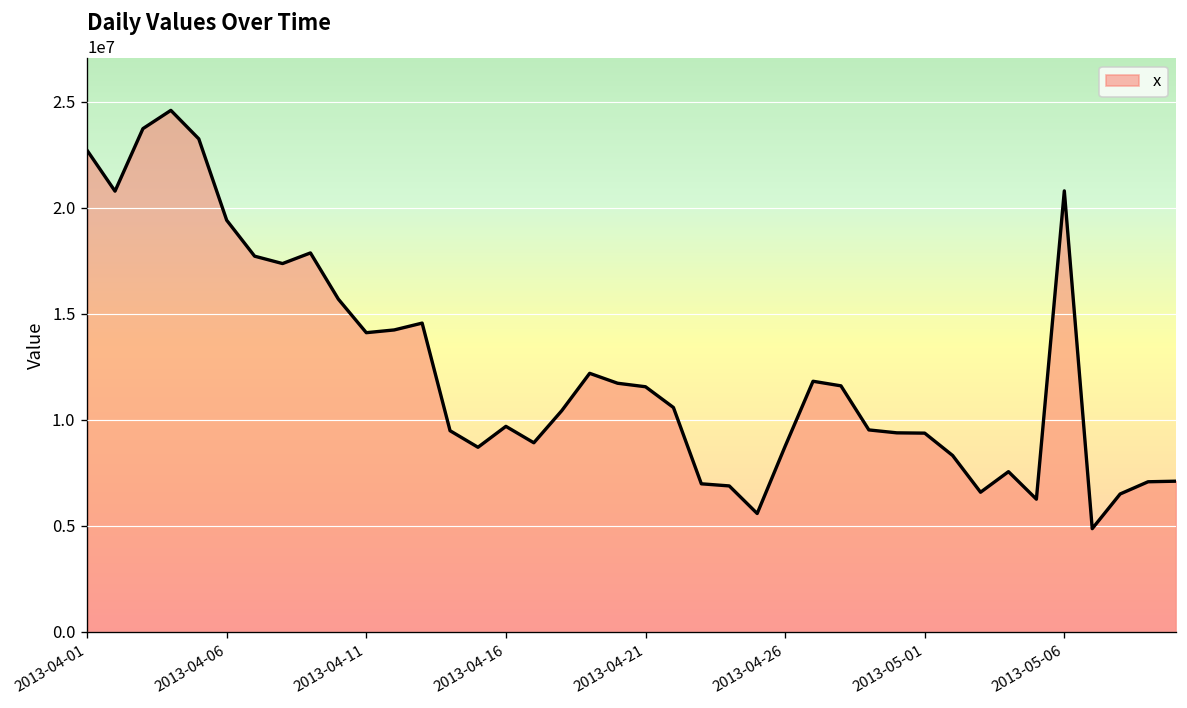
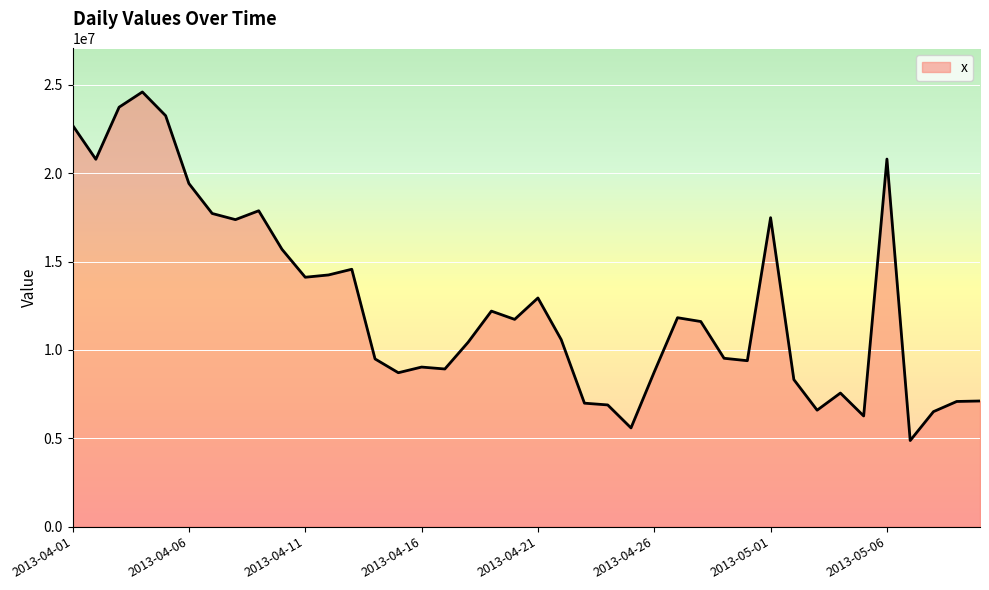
  {
    "2013-04-01": 22700000,
    "2013-04-06": 19400000,
    "2013-04-11": 14100000,
-   "2013-04-16": 9700000,
-   "2013-04-21": 11600000,
+   "2013-04-16": 9000000,
+   "2013-04-21": 12900000,
    "2013-04-26": 8800000,
-   "2013-05-01": 9400000,
+   "2013-05-01": 17500000,
    "2013-05-06": 20800000
  }
